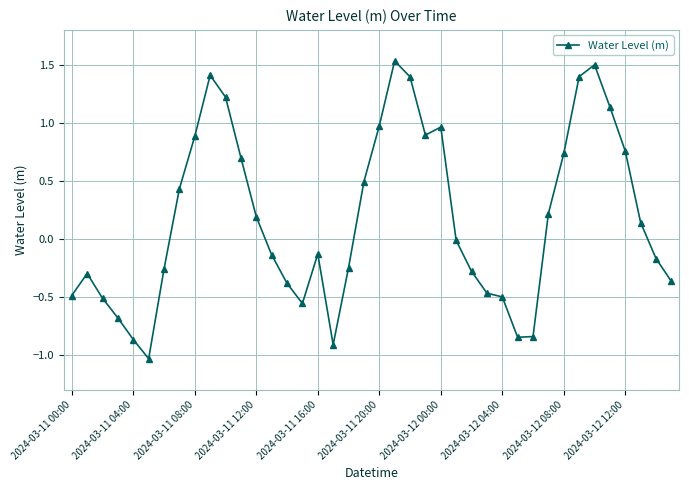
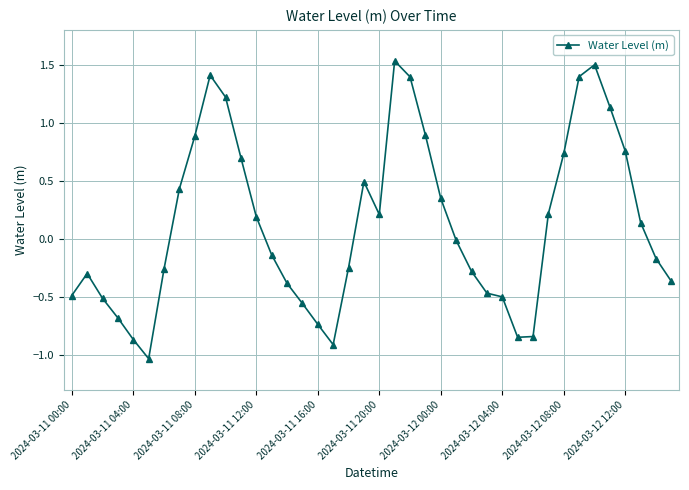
  {
    "2024-03-11 00:00": -0.49,
    "2024-03-11 04:00": -0.87,
    "2024-03-11 08:00": 0.88,
    "2024-03-11 12:00": 0.19,
-   "2024-03-11 16:00": -0.13,
-   "2024-03-11 20:00": 0.97,
-   "2024-03-12 00:00": 0.96,
+   "2024-03-11 16:00": -0.74,
+   "2024-03-11 20:00": 0.21,
+   "2024-03-12 00:00": 0.35,
    "2024-03-12 04:00": -0.50,
    "2024-03-12 08:00": 0.74,
    "2024-03-12 12:00": 0.76
  }
